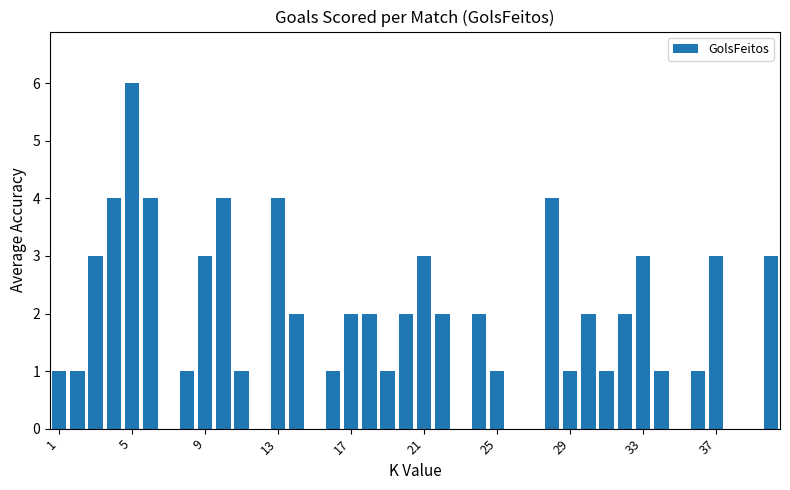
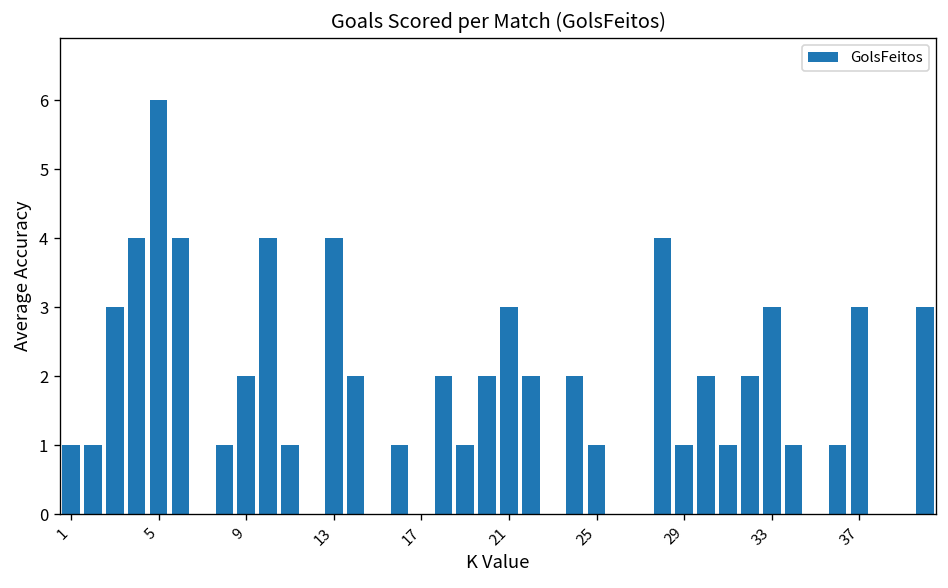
  {
    "1": 1,
    "5": 6,
-   "9": 3,
+   "9": 2,
    "13": 4,
-   "17": 2,
+   "17": 0,
    "21": 3,
    "25": 1,
    "29": 1,
    "33": 3,
    "37": 3
  }
